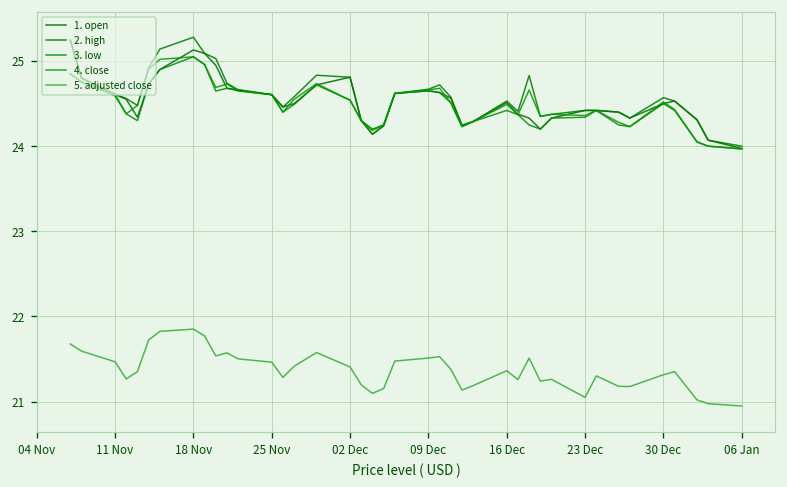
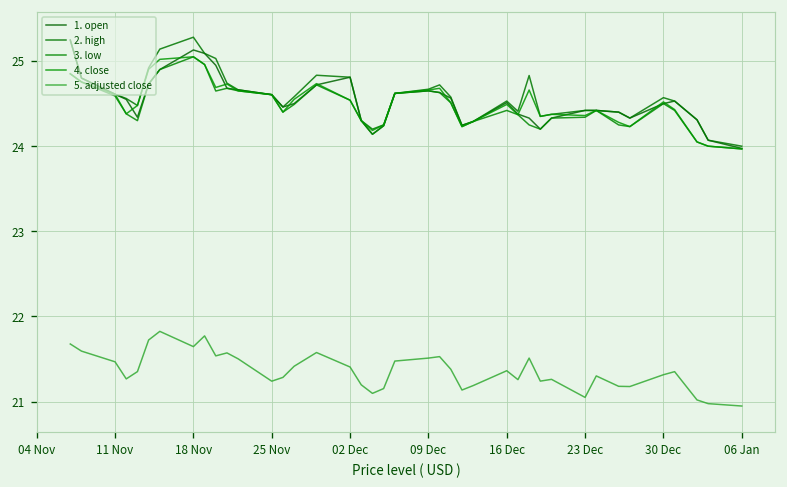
  {
    "5. adjusted close": {
      "11 Nov": 21.5,
-     "18 Nov": 21.9,
-     "25 Nov": 21.5,
+     "18 Nov": 21.6,
+     "25 Nov": 21.2,
      "02 Dec": 21.4,
      "09 Dec": 21.5,
      "16 Dec": 21.4,
      "23 Dec": 21.0,
      "30 Dec": 21.3,
      "06 Jan": 20.9
    }
  }
